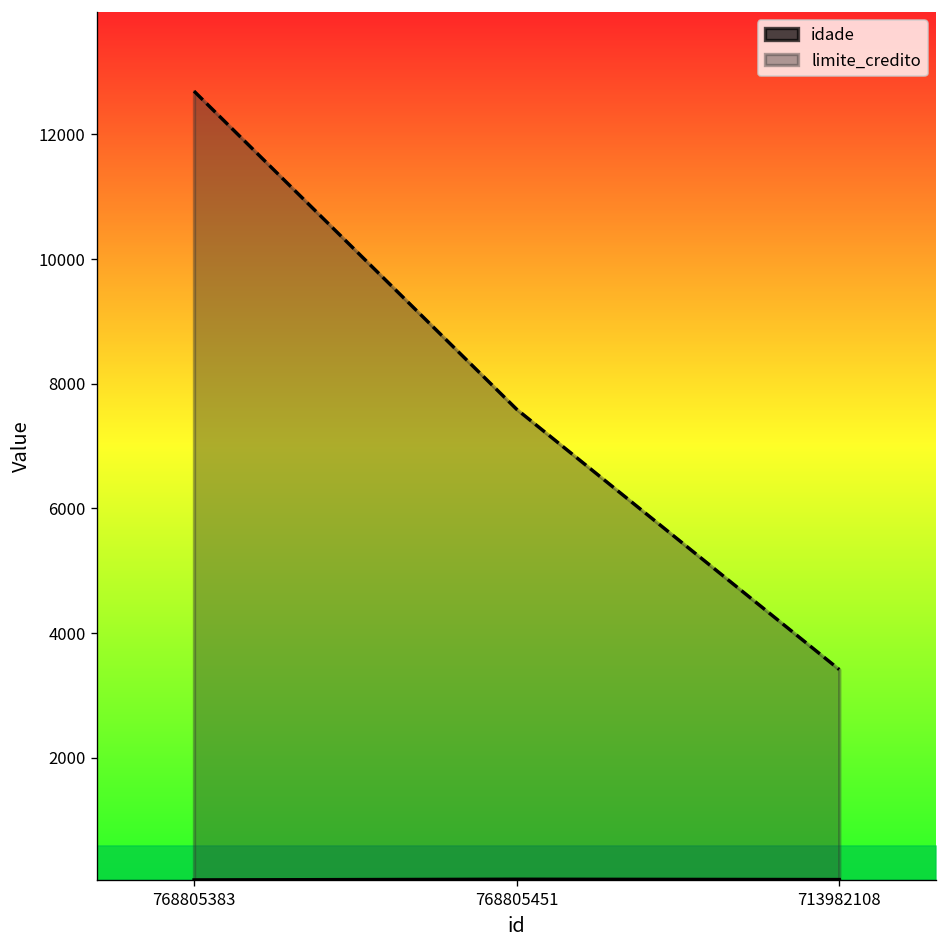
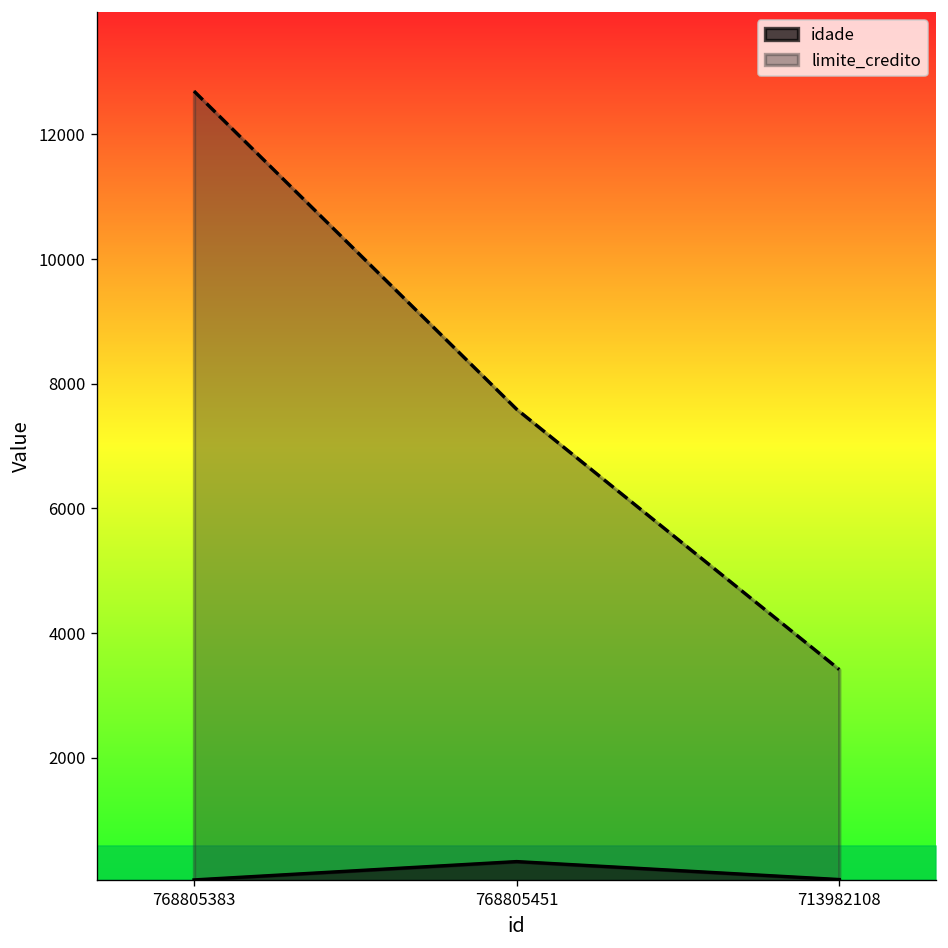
  {
    "idade": {
      "768805383": 0,
-     "768805451": 100,
+     "768805451": 300,
      "713982108": 100
    },
    "limite_credito": {
      "768805383": 12700,
      "768805451": 7600,
      "713982108": 3400
    }
  }
